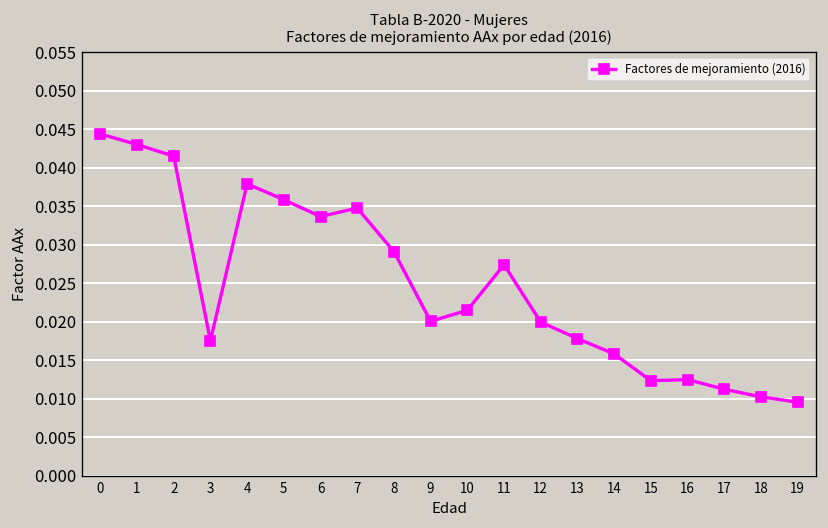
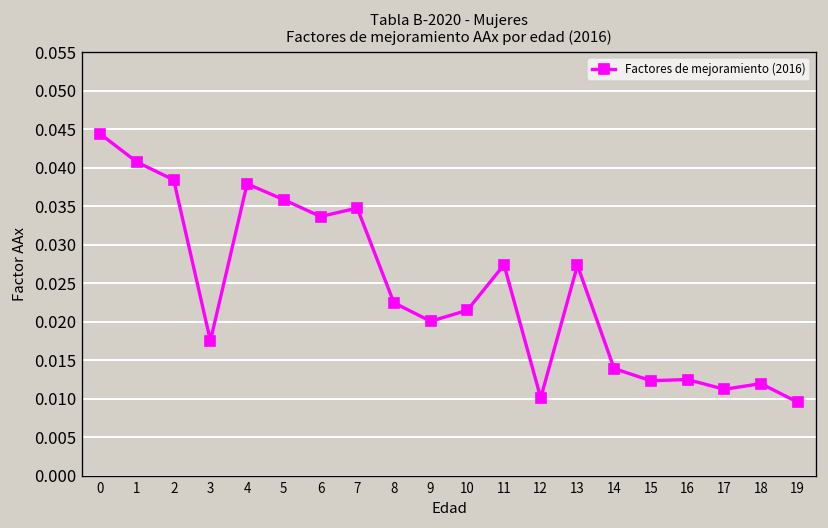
  {
    "0": 0.044,
-   "1": 0.043,
-   "2": 0.042,
+   "1": 0.041,
+   "2": 0.038,
    "3": 0.018,
    "4": 0.038,
    "5": 0.036,
    "6": 0.034,
    "7": 0.035,
-   "8": 0.029,
+   "8": 0.022,
    "9": 0.020,
    "10": 0.022,
    "11": 0.027,
-   "12": 0.020,
-   "13": 0.018,
-   "14": 0.016,
+   "12": 0.010,
+   "13": 0.027,
+   "14": 0.014,
    "15": 0.012,
    "16": 0.013,
    "17": 0.011,
-   "18": 0.010,
+   "18": 0.012,
    "19": 0.010
  }
